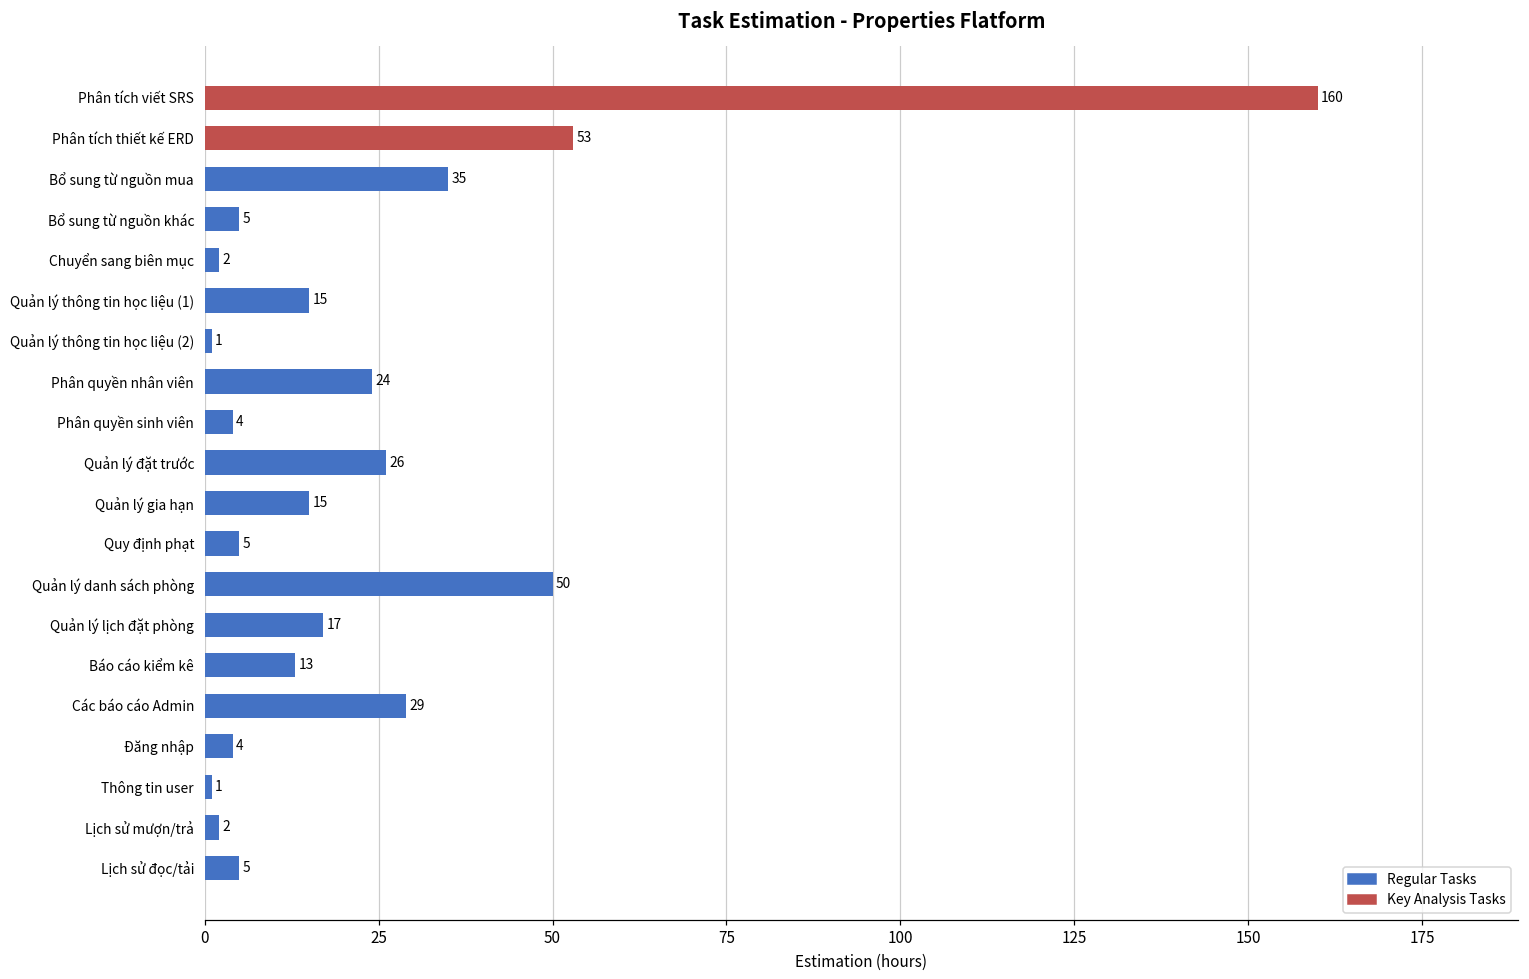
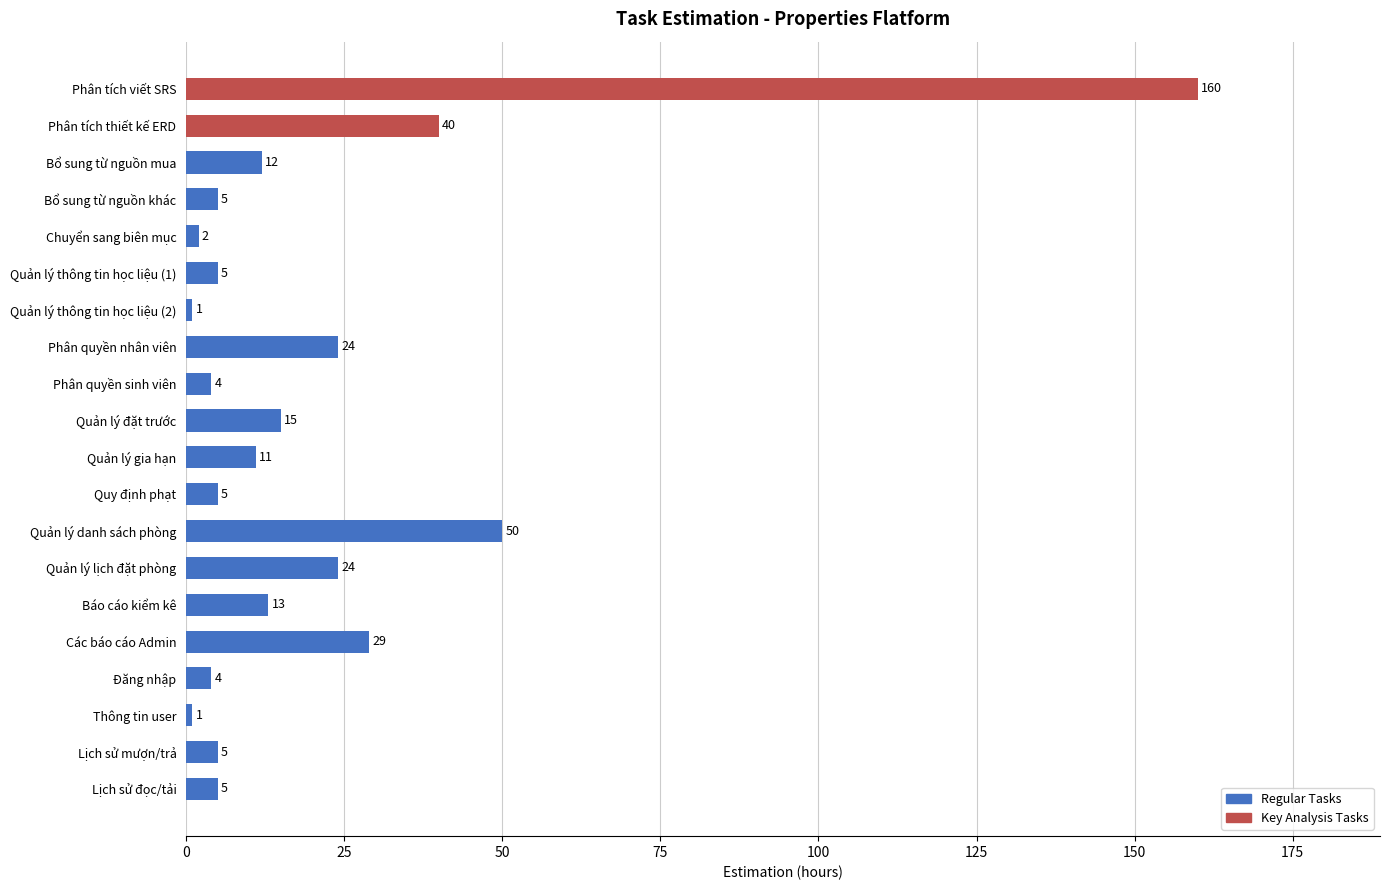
  {
    "Phân tích viết SRS": 160,
-   "Phân tích thiết kế ERD": 53,
-   "Bổ sung từ nguồn mua": 35,
+   "Phân tích thiết kế ERD": 40,
+   "Bổ sung từ nguồn mua": 12,
    "Bổ sung từ nguồn khác": 5,
    "Chuyển sang biên mục": 2,
-   "Quản lý thông tin học liệu (1)": 15,
+   "Quản lý thông tin học liệu (1)": 5,
    "Quản lý thông tin học liệu (2)": 1,
    "Phân quyền nhân viên": 24,
    "Phân quyền sinh viên": 4,
-   "Quản lý đặt trước": 26,
-   "Quản lý gia hạn": 15,
+   "Quản lý đặt trước": 15,
+   "Quản lý gia hạn": 11,
    "Quy định phạt": 5,
    "Quản lý danh sách phòng": 50,
-   "Quản lý lịch đặt phòng": 17,
+   "Quản lý lịch đặt phòng": 24,
    "Báo cáo kiểm kê": 13,
    "Các báo cáo Admin": 29,
    "Đăng nhập": 4,
    "Thông tin user": 1,
-   "Lịch sử mượn/trả": 2,
+   "Lịch sử mượn/trả": 5,
    "Lịch sử đọc/tải": 5
  }
